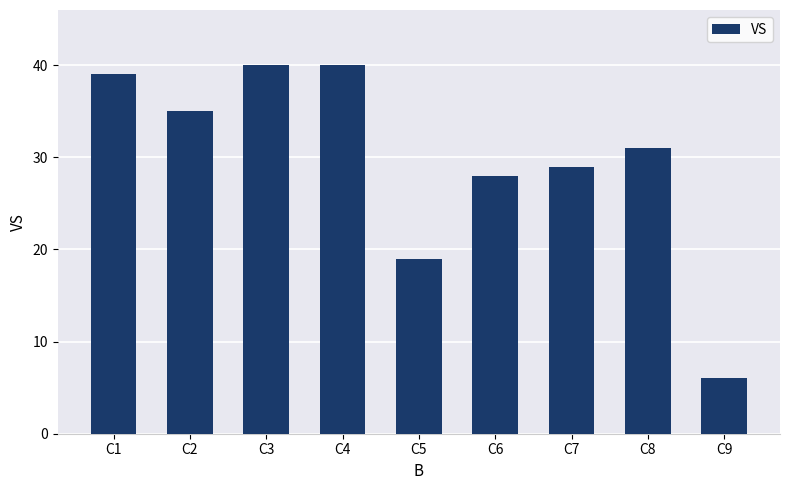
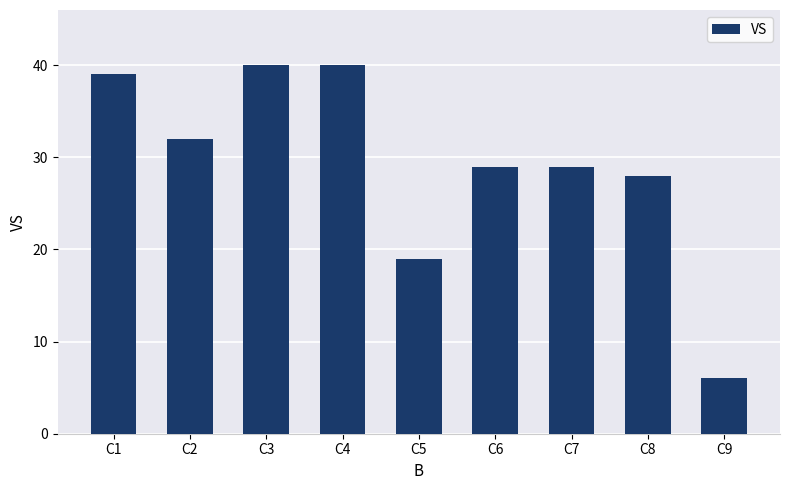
  {
    "C1": 39,
-   "C2": 35,
+   "C2": 32,
    "C3": 40,
    "C4": 40,
    "C5": 19,
-   "C6": 28,
+   "C6": 29,
    "C7": 29,
-   "C8": 31,
+   "C8": 28,
    "C9": 6
  }
